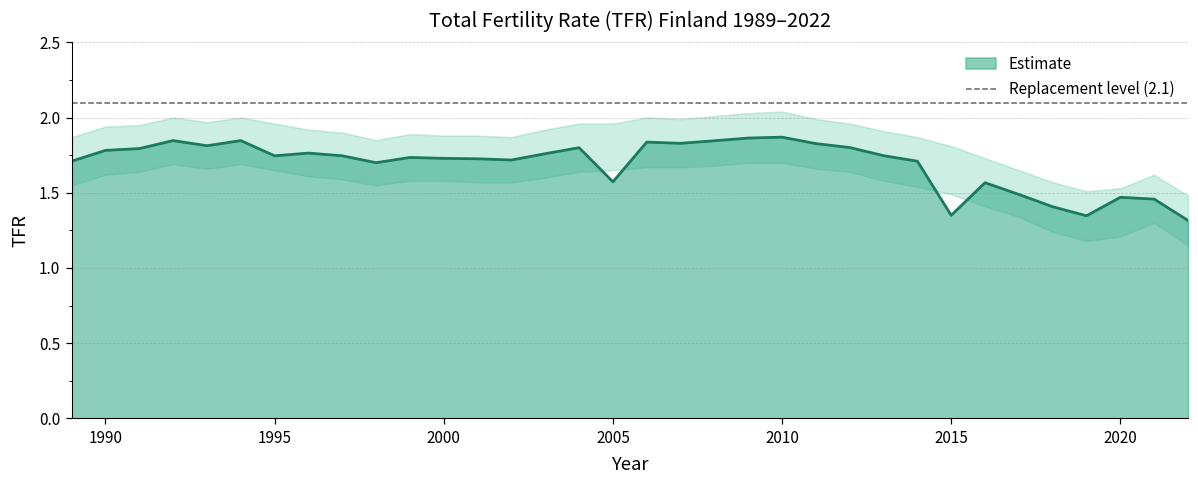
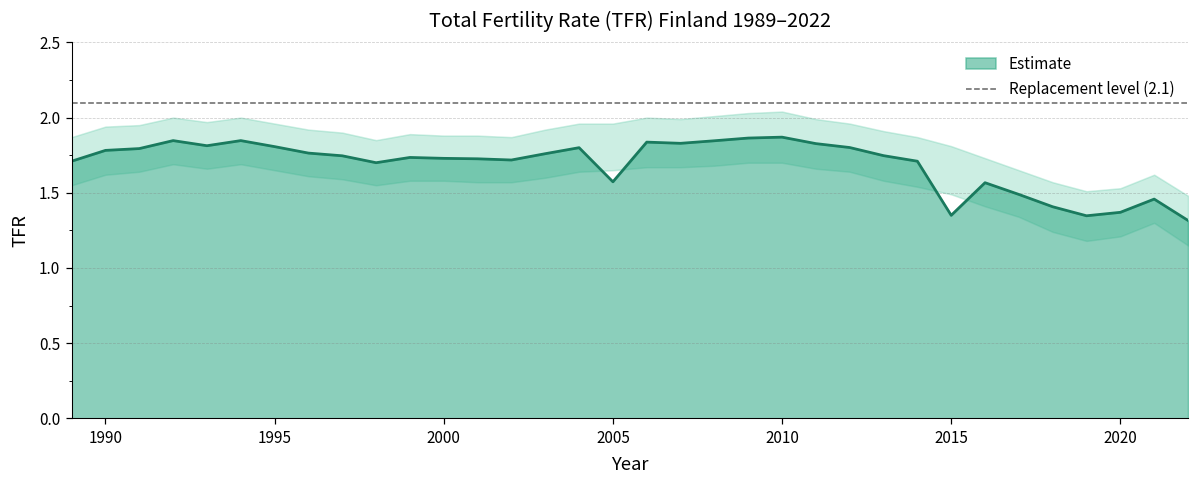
  {
    "Estimate": {
      "1990": 1.78,
-     "1995": 1.75,
+     "1995": 1.81,
      "2000": 1.73,
      "2005": 1.57,
      "2010": 1.87,
      "2015": 1.35,
-     "2020": 1.47
+     "2020": 1.37
    }
  }
